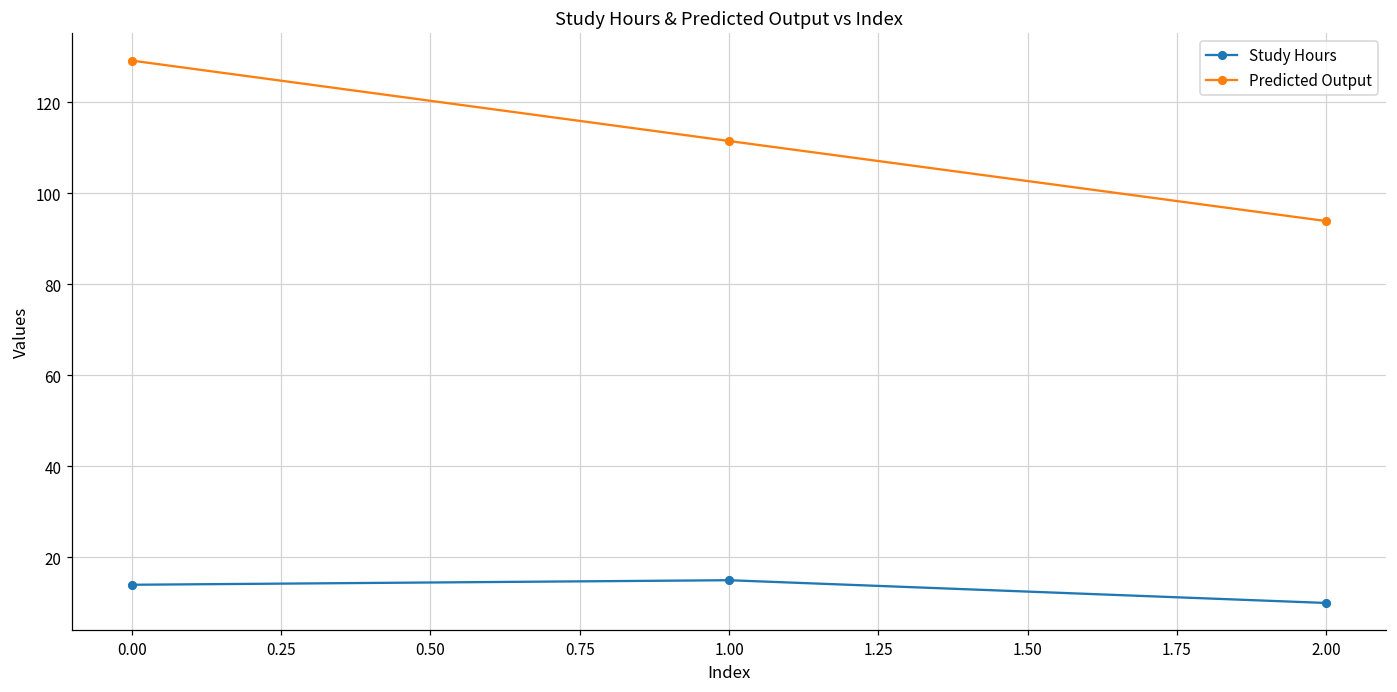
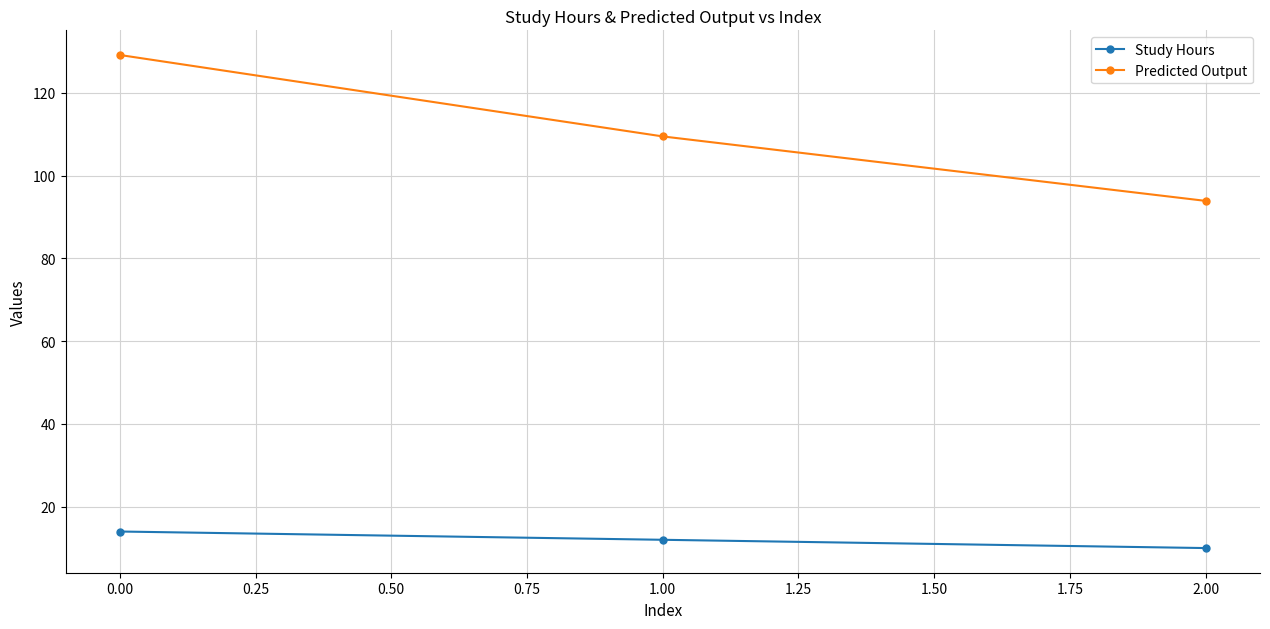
  {
    "Study Hours": {
      "0.00": 14,
-     "1.00": 15,
+     "1.00": 12,
      "2.00": 10
    },
    "Predicted Output": {
      "0.00": 129,
-     "1.00": 111,
+     "1.00": 109,
      "2.00": 94
    }
  }
